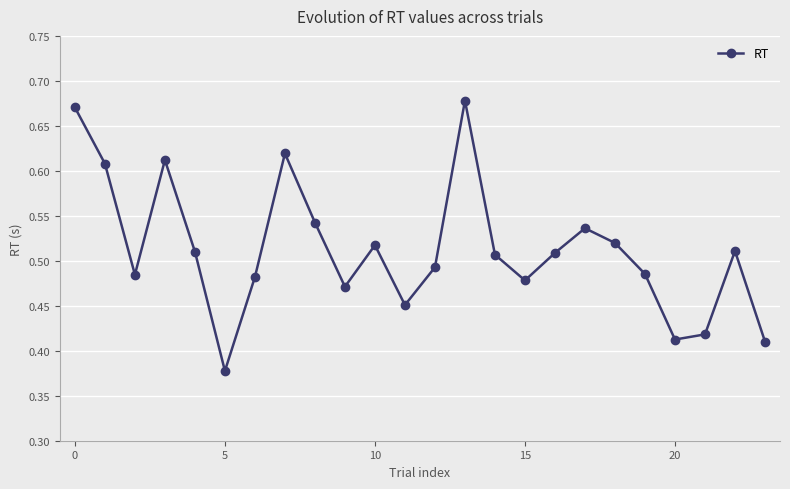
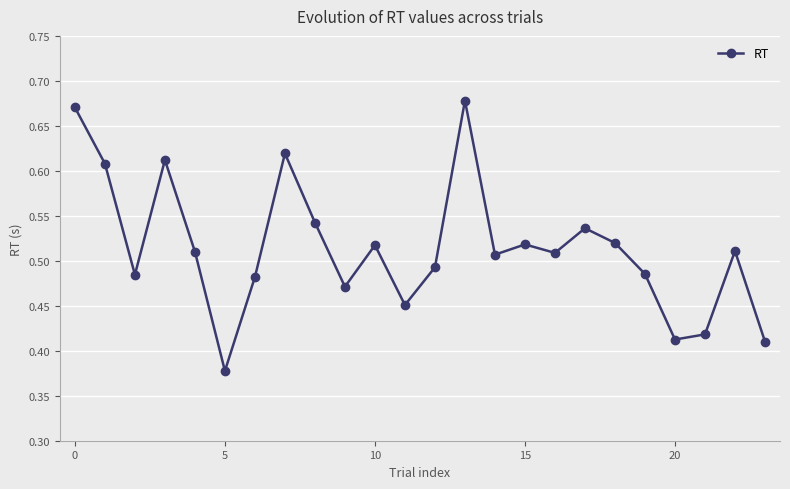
  {
    "0": 0.67,
    "5": 0.38,
    "10": 0.52,
-   "15": 0.48,
+   "15": 0.52,
    "20": 0.41
  }
